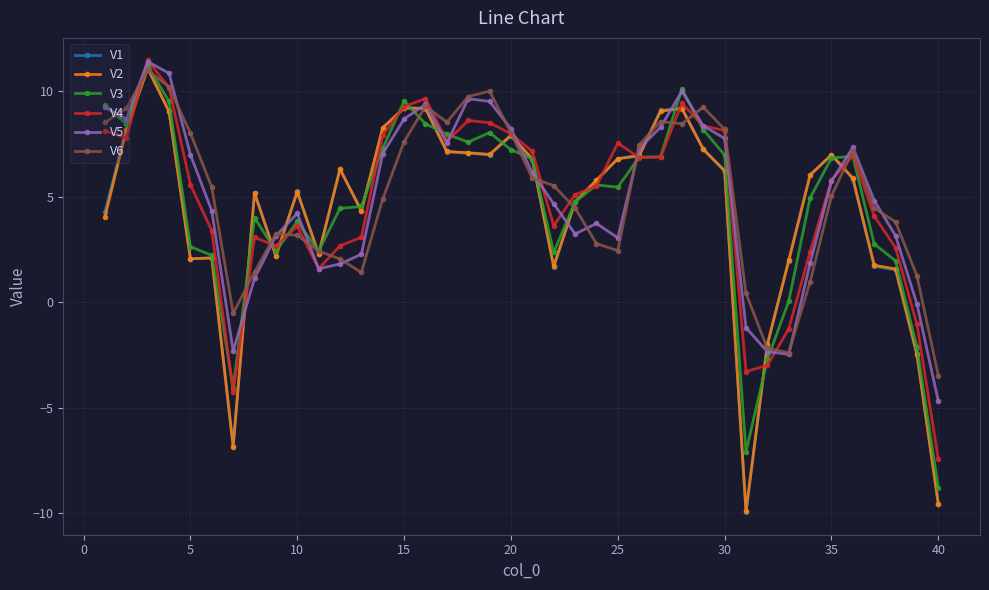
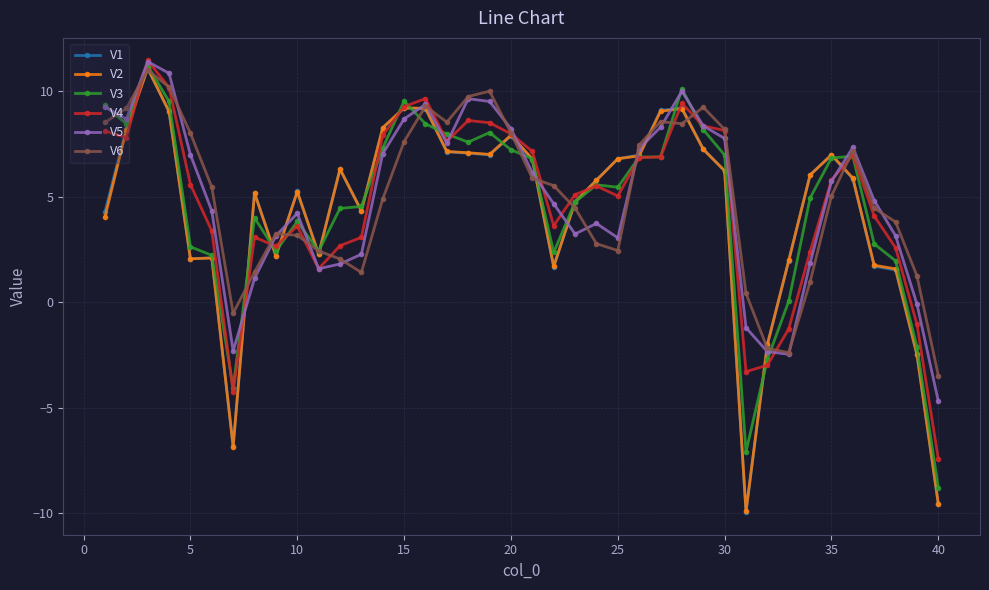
  {
    "V3": {
      "5": 2.6,
      "10": 3.8,
      "15": 9.5,
      "20": 7.2,
      "25": 5.5,
      "30": 7.0,
      "35": 6.9,
      "40": -8.8
    },
    "V4": {
      "5": 5.6,
      "10": 3.6,
-     "25": 7.6,
+     "25": 5.0,
      "40": -7.4
    },
    "V5": {
      "5": 7.0,
      "10": 4.2,
      "15": 8.7,
      "20": 8.2,
      "25": 3.1,
      "30": 7.8,
      "40": -4.7
    },
    "V6": {
      "5": 8.0,
      "10": 3.2,
      "15": 7.6,
      "25": 2.5,
      "35": 5.0,
      "40": -3.5
    }
  }
